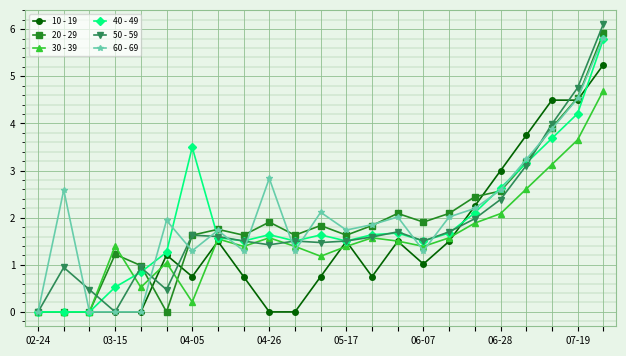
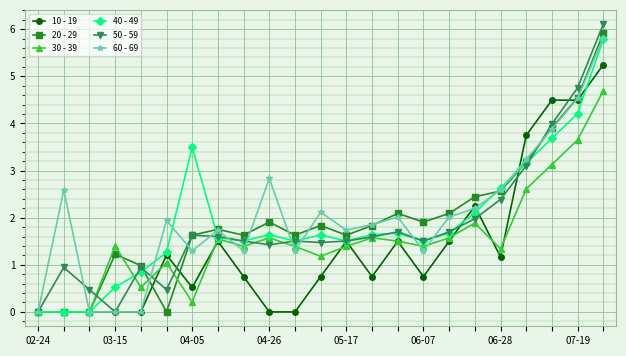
  {
    "10 - 19": {
-     "04-05": 0.7,
+     "04-05": 0.5,
      "04-26": 0.0,
-     "06-07": 1.0,
-     "06-28": 3.0
+     "06-07": 0.7,
+     "06-28": 1.2
    },
    "30 - 39": {
      "03-15": 1.4,
      "04-05": 0.2,
      "04-26": 1.6,
      "05-17": 1.4,
      "06-07": 1.4,
-     "06-28": 2.1,
+     "06-28": 1.3,
      "07-19": 3.7
    },
    "40 - 49": {
      "03-15": 0.5,
      "04-05": 3.5,
      "04-26": 1.6,
      "07-19": 4.2
    },
    "60 - 69": {
      "04-05": 1.3,
      "04-26": 2.8,
      "05-17": 1.7,
      "06-07": 1.3
    }
  }
